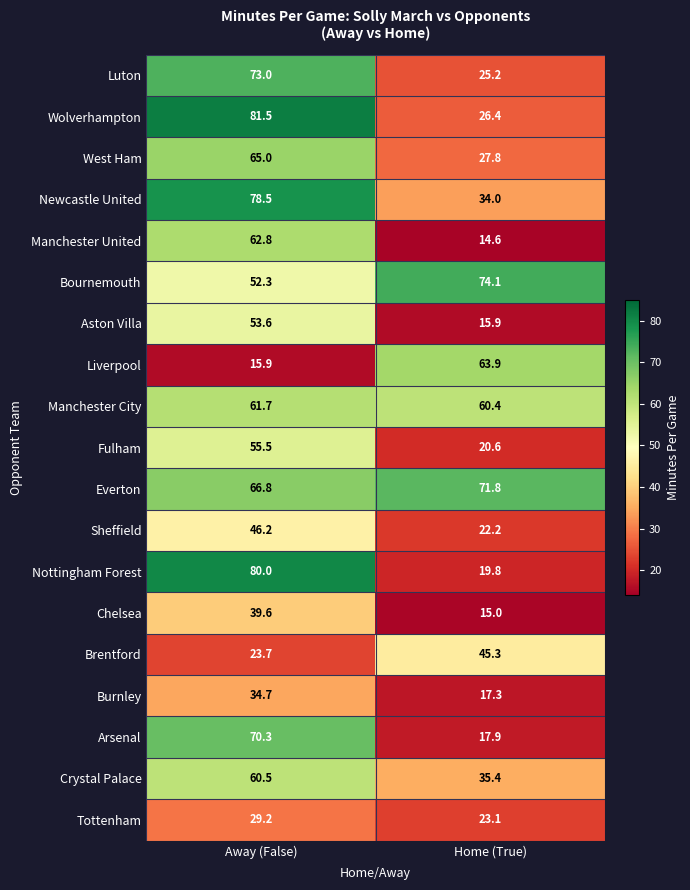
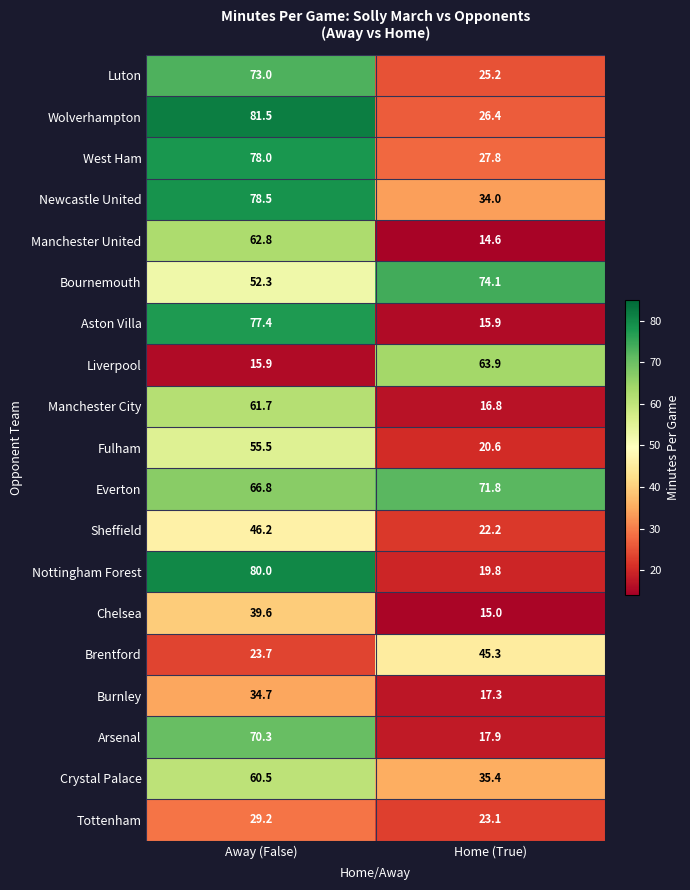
  {
    "Luton": {
      "Away (False)": 73.0,
      "Home (True)": 25.2
    },
    "Wolverhampton": {
      "Away (False)": 81.5,
      "Home (True)": 26.4
    },
    "West Ham": {
-     "Away (False)": 65.0,
+     "Away (False)": 78.0,
      "Home (True)": 27.8
    },
    "Newcastle United": {
      "Away (False)": 78.5,
      "Home (True)": 34.0
    },
    "Manchester United": {
      "Away (False)": 62.8,
      "Home (True)": 14.6
    },
    "Bournemouth": {
      "Away (False)": 52.3,
      "Home (True)": 74.1
    },
    "Aston Villa": {
-     "Away (False)": 53.6,
+     "Away (False)": 77.4,
      "Home (True)": 15.9
    },
    "Liverpool": {
      "Away (False)": 15.9,
      "Home (True)": 63.9
    },
    "Manchester City": {
      "Away (False)": 61.7,
-     "Home (True)": 60.4
+     "Home (True)": 16.8
    },
    "Fulham": {
      "Away (False)": 55.5,
      "Home (True)": 20.6
    },
    "Everton": {
      "Away (False)": 66.8,
      "Home (True)": 71.8
    },
    "Sheffield": {
      "Away (False)": 46.2,
      "Home (True)": 22.2
    },
    "Nottingham Forest": {
      "Away (False)": 80.0,
      "Home (True)": 19.8
    },
    "Chelsea": {
      "Away (False)": 39.6,
      "Home (True)": 15.0
    },
    "Brentford": {
      "Away (False)": 23.7,
      "Home (True)": 45.3
    },
    "Burnley": {
      "Away (False)": 34.7,
      "Home (True)": 17.3
    },
    "Arsenal": {
      "Away (False)": 70.3,
      "Home (True)": 17.9
    },
    "Crystal Palace": {
      "Away (False)": 60.5,
      "Home (True)": 35.4
    },
    "Tottenham": {
      "Away (False)": 29.2,
      "Home (True)": 23.1
    }
  }
